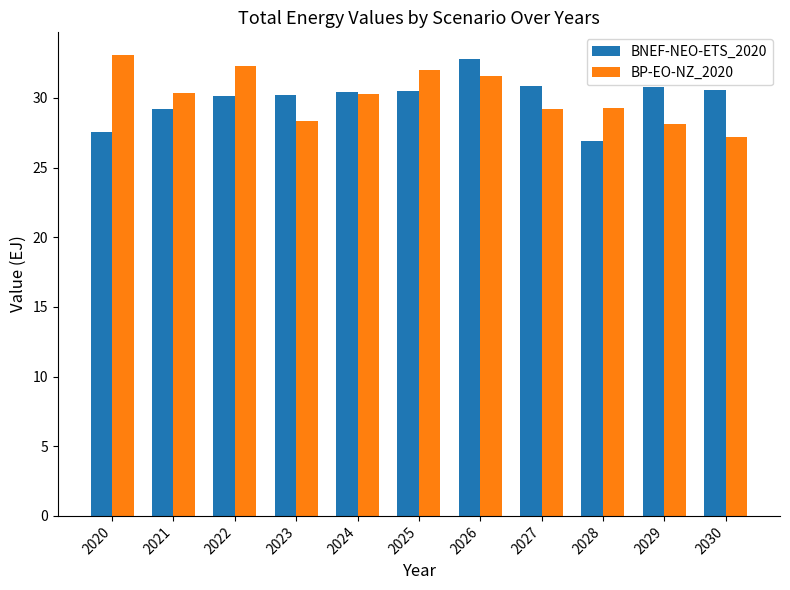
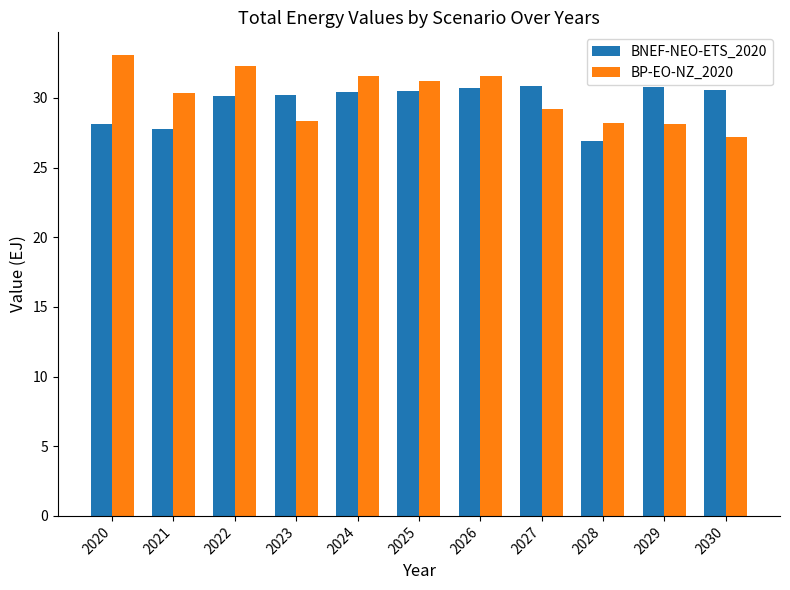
  {
    "BNEF-NEO-ETS_2020": {
-     "2020": 27.5,
-     "2021": 29.2,
+     "2020": 28.2,
+     "2021": 27.8,
      "2022": 30.1,
      "2023": 30.2,
      "2024": 30.5,
      "2025": 30.5,
-     "2026": 32.8,
+     "2026": 30.7,
      "2027": 30.8,
      "2028": 26.9,
      "2029": 30.8,
      "2030": 30.5
    },
    "BP-EO-NZ_2020": {
      "2020": 33.1,
      "2021": 30.3,
      "2022": 32.3,
      "2023": 28.3,
-     "2024": 30.3,
-     "2025": 32.0,
+     "2024": 31.6,
+     "2025": 31.2,
      "2026": 31.6,
      "2027": 29.2,
-     "2028": 29.3,
+     "2028": 28.2,
      "2029": 28.1,
      "2030": 27.2
    }
  }
